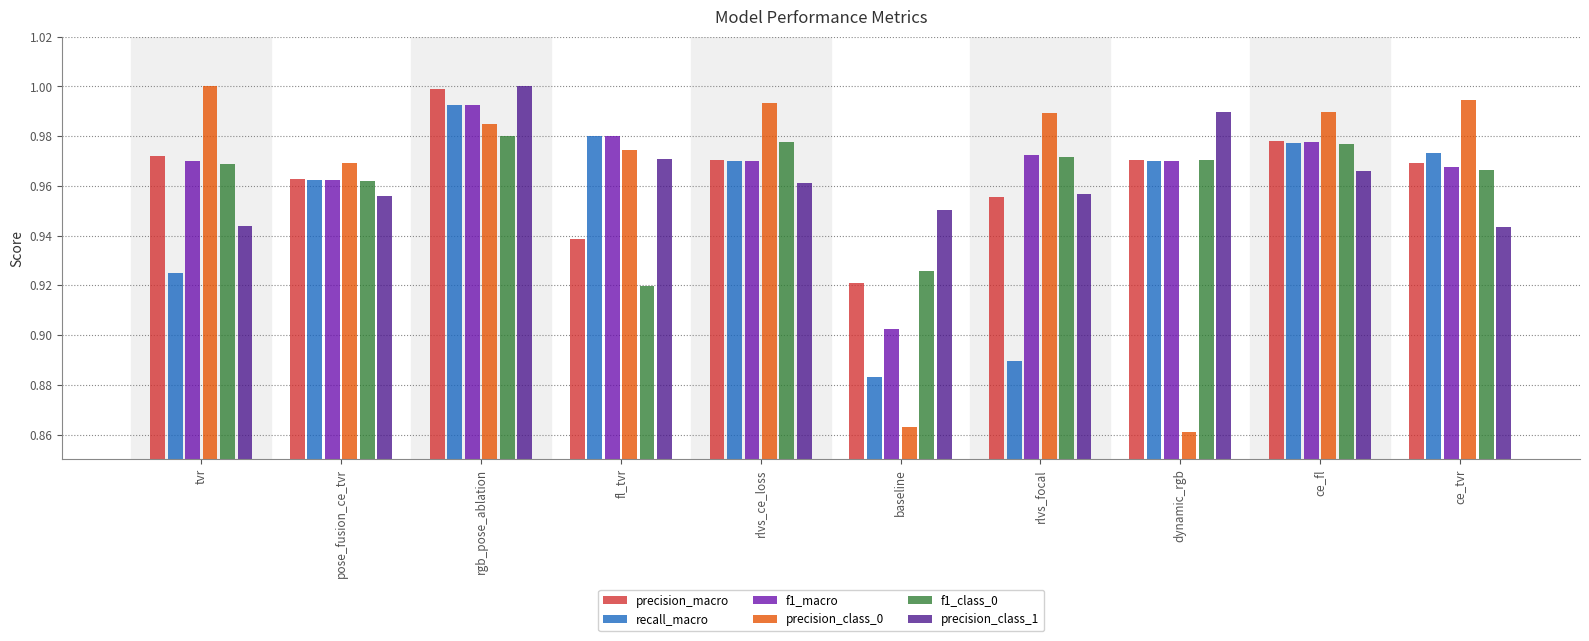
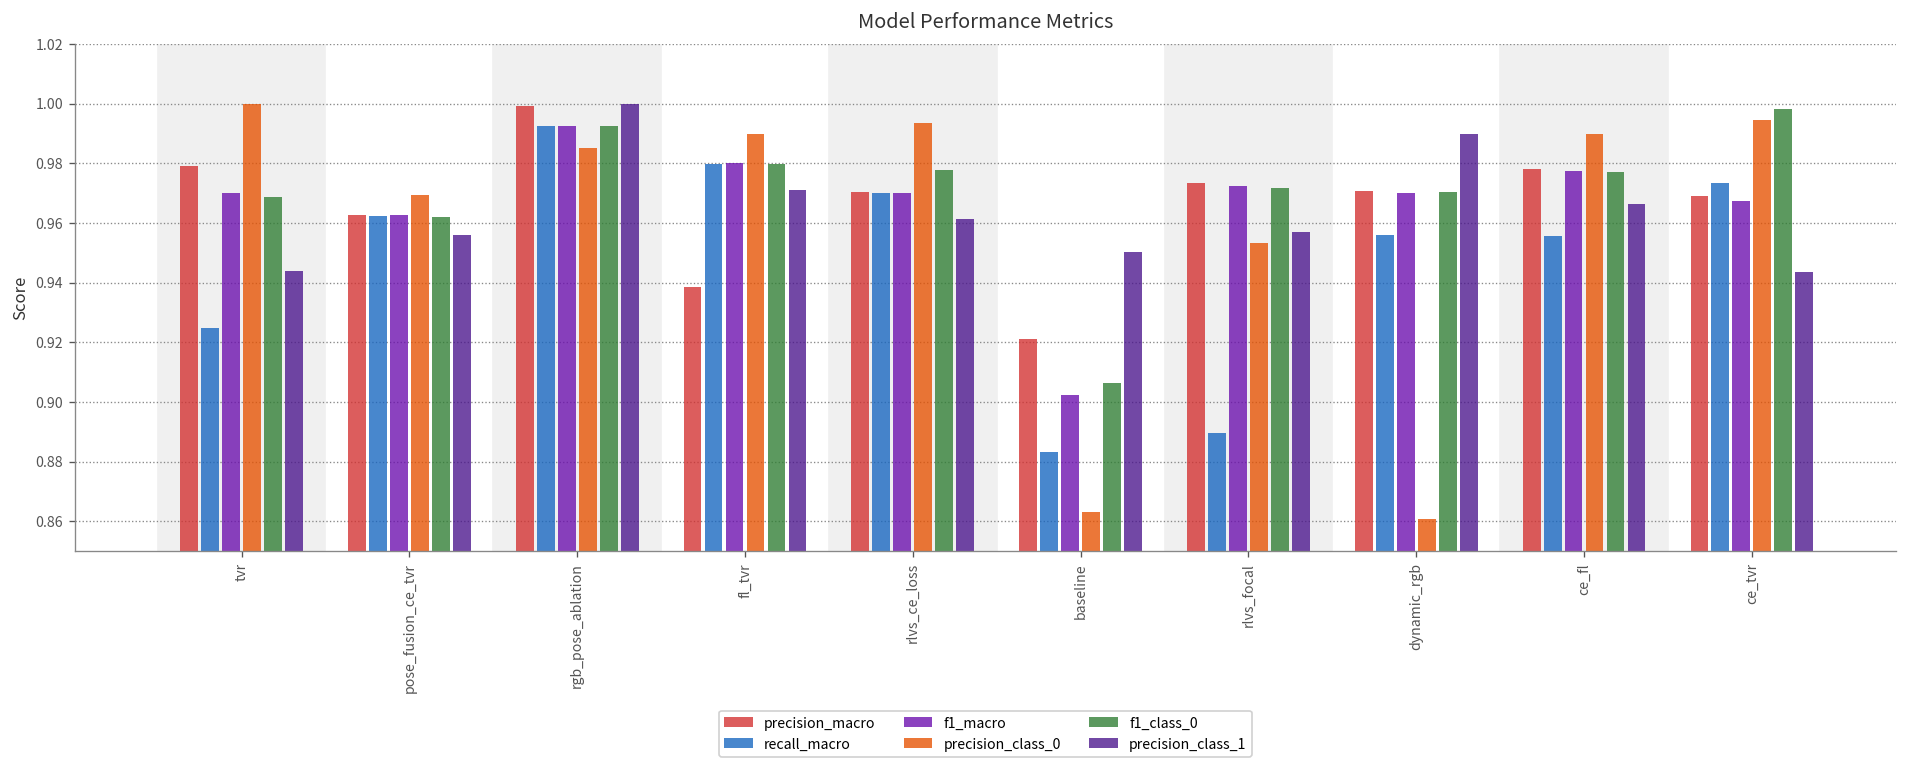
  {
    "precision_macro": {
-     "tvr": 0.972,
+     "tvr": 0.979,
      "pose_fusion_ce_tvr": 0.963,
      "rgb_pose_ablation": 0.999,
      "fl_tvr": 0.939,
      "rlvs_ce_loss": 0.970,
      "baseline": 0.921,
-     "rlvs_focal": 0.956,
+     "rlvs_focal": 0.973,
      "dynamic_rgb": 0.971,
      "ce_fl": 0.978,
      "ce_tvr": 0.969
    },
    "recall_macro": {
      "tvr": 0.925,
      "pose_fusion_ce_tvr": 0.962,
      "rgb_pose_ablation": 0.993,
      "fl_tvr": 0.980,
      "rlvs_ce_loss": 0.970,
      "baseline": 0.883,
      "rlvs_focal": 0.890,
-     "dynamic_rgb": 0.970,
-     "ce_fl": 0.977,
+     "dynamic_rgb": 0.956,
+     "ce_fl": 0.956,
      "ce_tvr": 0.973
    },
    "precision_class_0": {
      "tvr": 1.000,
      "pose_fusion_ce_tvr": 0.969,
      "rgb_pose_ablation": 0.985,
-     "fl_tvr": 0.974,
+     "fl_tvr": 0.990,
      "rlvs_ce_loss": 0.993,
      "baseline": 0.863,
-     "rlvs_focal": 0.990,
+     "rlvs_focal": 0.953,
      "dynamic_rgb": 0.861,
      "ce_fl": 0.990,
      "ce_tvr": 0.995
    },
    "f1_class_0": {
      "tvr": 0.969,
      "pose_fusion_ce_tvr": 0.962,
-     "rgb_pose_ablation": 0.980,
-     "fl_tvr": 0.920,
+     "rgb_pose_ablation": 0.992,
+     "fl_tvr": 0.980,
      "rlvs_ce_loss": 0.978,
-     "baseline": 0.926,
+     "baseline": 0.906,
      "rlvs_focal": 0.972,
      "dynamic_rgb": 0.970,
      "ce_fl": 0.977,
-     "ce_tvr": 0.966
+     "ce_tvr": 0.998
    }
  }
